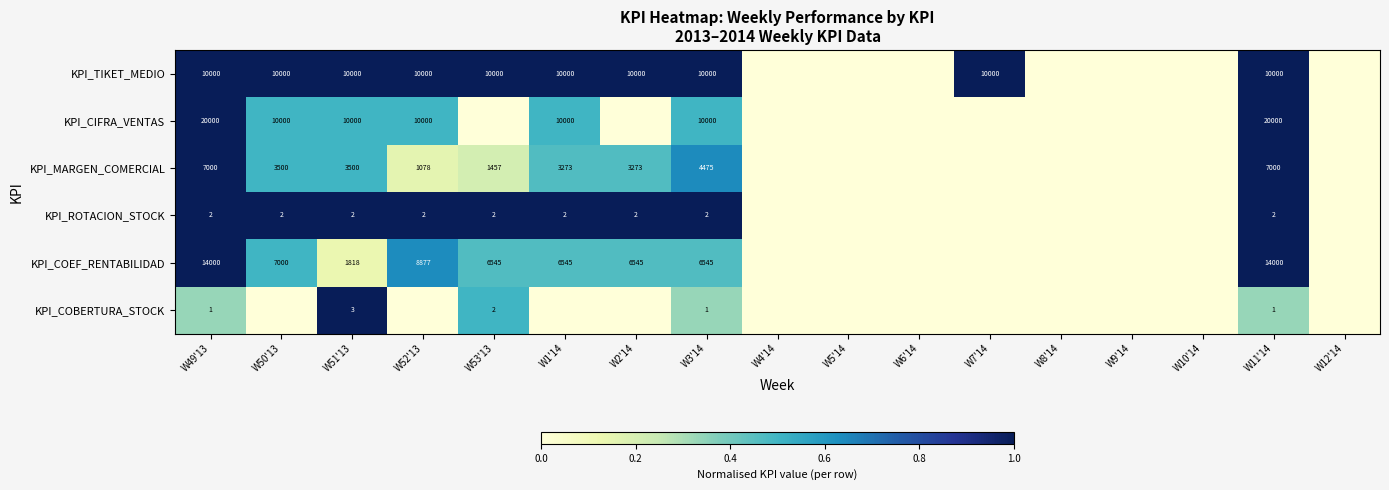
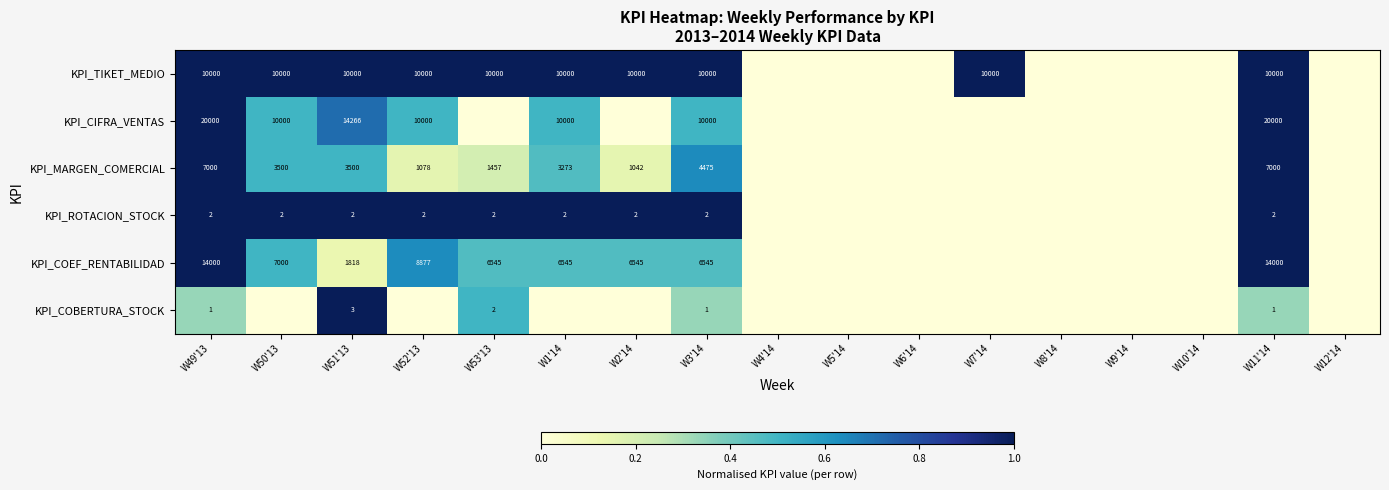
  {
    "KPI_TIKET_MEDIO": {
      "W49'13": 10000,
      "W50'13": 10000,
      "W51'13": 10000,
      "W52'13": 10000,
      "W53'13": 10000,
      "W1'14": 10000,
      "W2'14": 10000,
      "W3'14": 10000,
      "W7'14": 10000,
      "W11'14": 10000
    },
    "KPI_CIFRA_VENTAS": {
      "W49'13": 20000,
      "W50'13": 10000,
-     "W51'13": 10000,
+     "W51'13": 14266,
      "W52'13": 10000,
      "W1'14": 10000,
      "W3'14": 10000,
      "W11'14": 20000
    },
    "KPI_MARGEN_COMERCIAL": {
      "W49'13": 7000,
      "W50'13": 3500,
      "W51'13": 3500,
      "W52'13": 1078,
      "W53'13": 1457,
      "W1'14": 3273,
-     "W2'14": 3273,
+     "W2'14": 1042,
      "W3'14": 4475,
      "W11'14": 7000
    },
    "KPI_ROTACION_STOCK": {
      "W49'13": 2,
      "W50'13": 2,
      "W51'13": 2,
      "W52'13": 2,
      "W53'13": 2,
      "W1'14": 2,
      "W2'14": 2,
      "W3'14": 2,
      "W11'14": 2
    },
    "KPI_COEF_RENTABILIDAD": {
      "W49'13": 14000,
      "W50'13": 7000,
      "W51'13": 1818,
      "W52'13": 8877,
      "W53'13": 6545,
      "W1'14": 6545,
      "W2'14": 6545,
      "W3'14": 6545,
      "W11'14": 14000
    },
    "KPI_COBERTURA_STOCK": {
      "W49'13": 1,
      "W51'13": 3,
      "W53'13": 2,
      "W3'14": 1,
      "W11'14": 1
    }
  }
